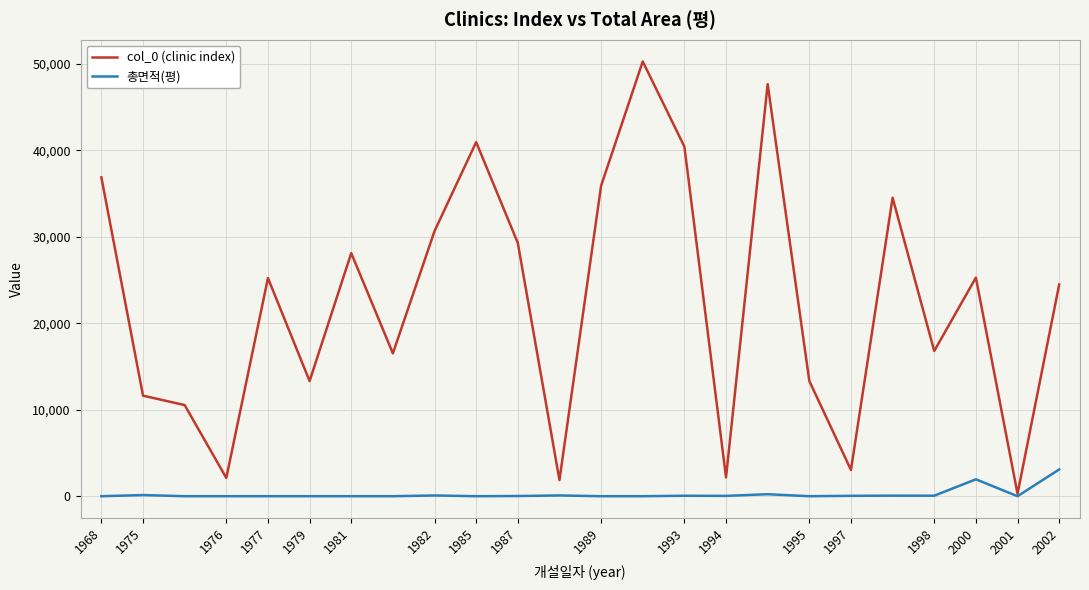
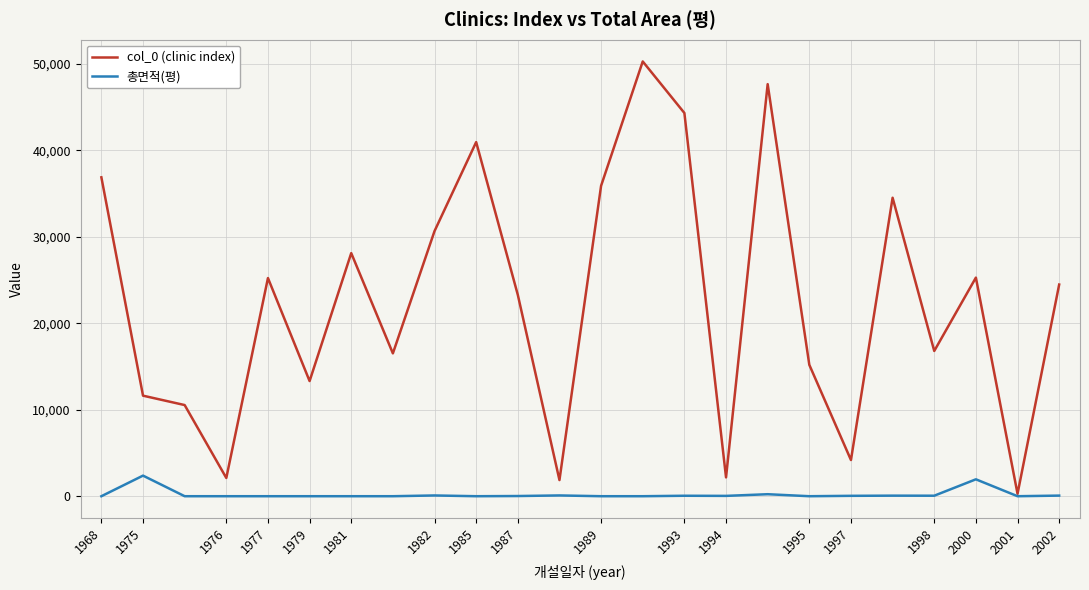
  {
    "col_0 (clinic index)": {
      "1968": "37,000",
      "1975": "12,000",
      "1976": "2,000",
      "1985": "41,000",
-     "1987": "29,000",
-     "1993": "40,000",
-     "1995": "13,000",
-     "1997": "3,000",
+     "1987": "23,000",
+     "1993": "44,000",
+     "1995": "15,000",
+     "1997": "4,000",
      "1998": "17,000",
      "2000": "25,000",
      "2002": "24,000"
    },
    "총면적(평)": {
      "1968": "0",
-     "1975": "0",
+     "1975": "2,000",
      "1976": "0",
      "1985": "0",
      "1987": "0",
      "1993": "0",
      "1995": "0",
      "1997": "0",
      "1998": "0",
      "2000": "2,000",
-     "2002": "3,000"
+     "2002": "0"
    }
  }
